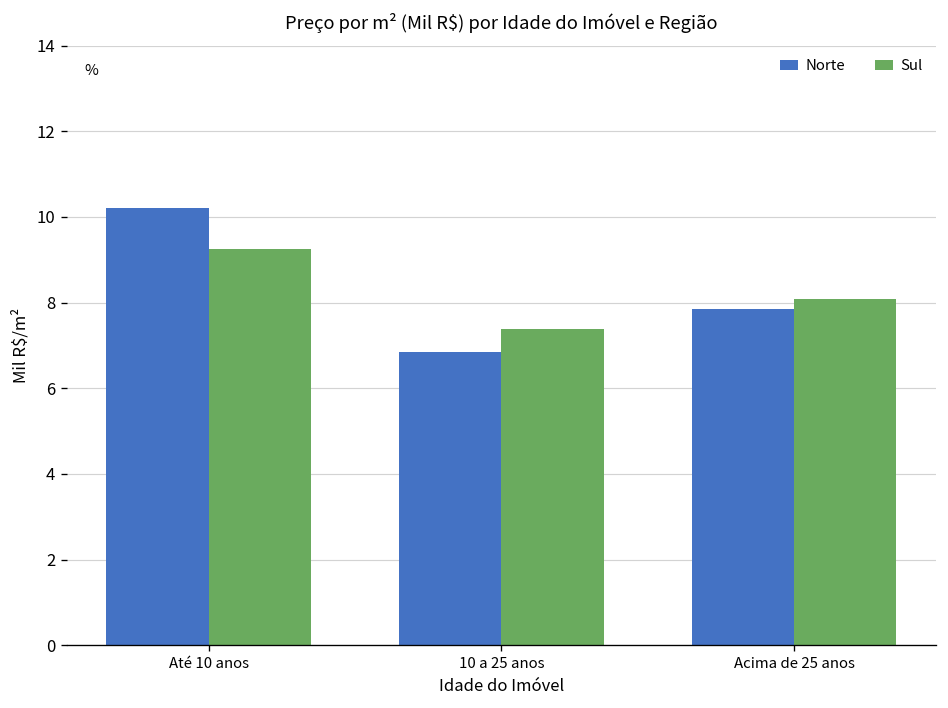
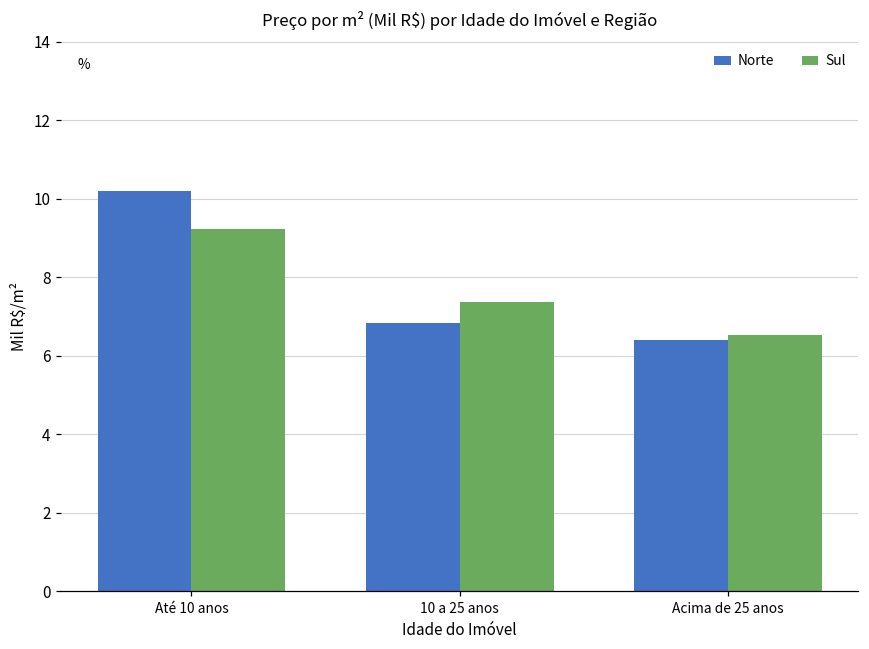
  {
    "Norte": {
      "Até 10 anos": 10.2,
      "10 a 25 anos": 6.9,
-     "Acima de 25 anos": 7.8
+     "Acima de 25 anos": 6.4
    },
    "Sul": {
      "Até 10 anos": 9.2,
      "10 a 25 anos": 7.4,
-     "Acima de 25 anos": 8.1
+     "Acima de 25 anos": 6.5
    }
  }
